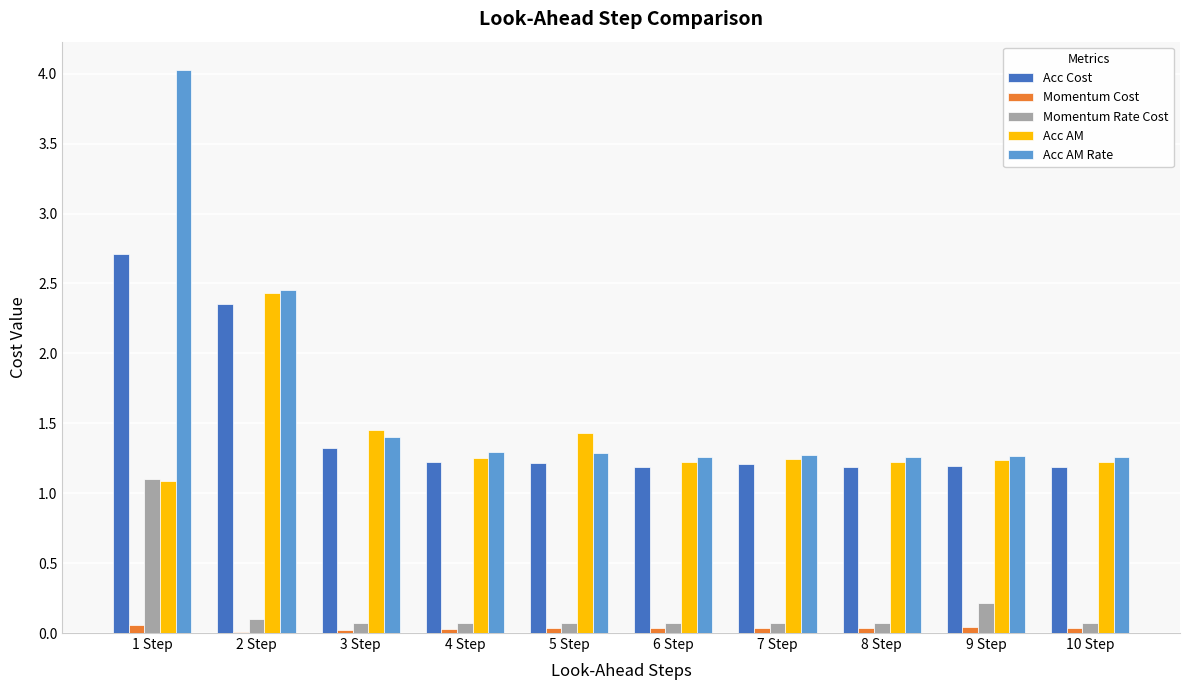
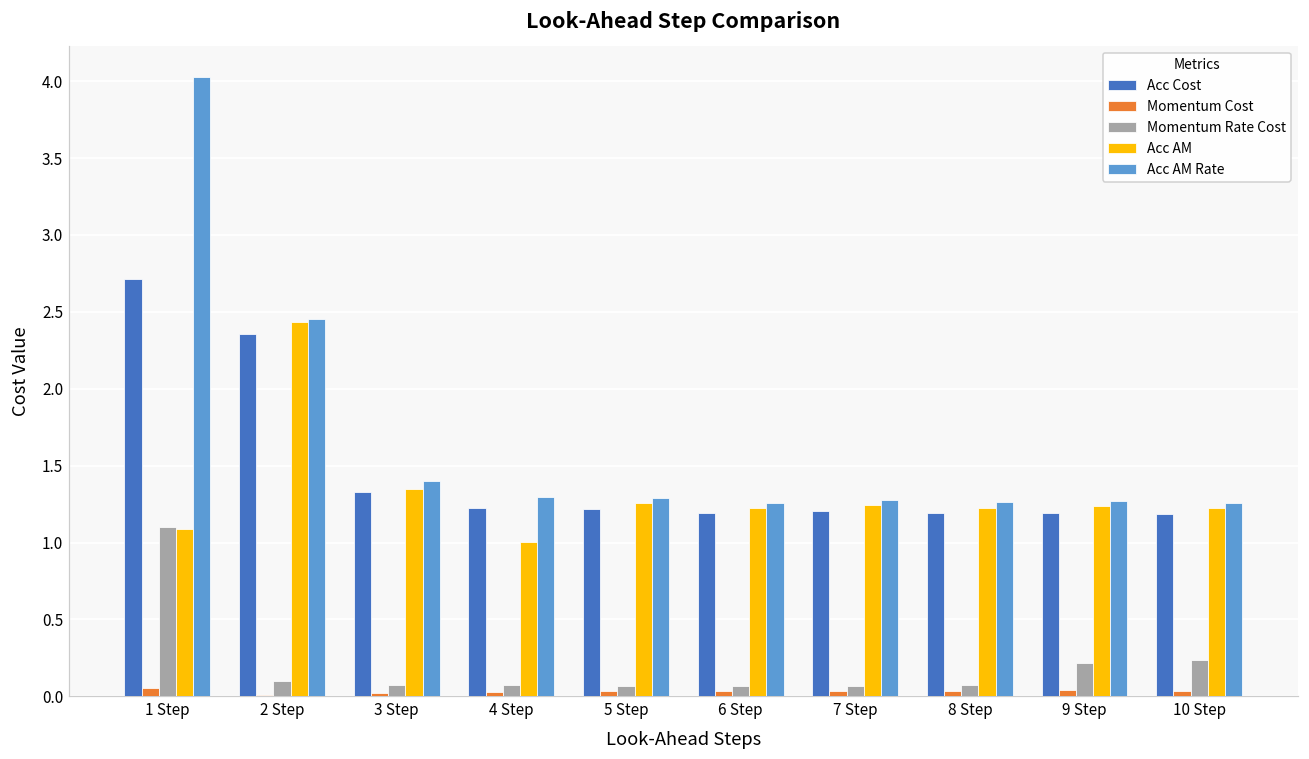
  {
    "Momentum Cost": {
      "1 Step": 0.06,
      "3 Step": 0.02,
      "4 Step": 0.03,
      "5 Step": 0.04,
      "6 Step": 0.04,
      "7 Step": 0.04,
      "8 Step": 0.04,
      "9 Step": 0.04,
      "10 Step": 0.04
    },
    "Momentum Rate Cost": {
      "1 Step": 1.10,
      "2 Step": 0.10,
      "3 Step": 0.07,
      "4 Step": 0.07,
      "5 Step": 0.07,
      "6 Step": 0.07,
      "7 Step": 0.07,
      "8 Step": 0.07,
      "9 Step": 0.21,
-     "10 Step": 0.07
+     "10 Step": 0.23
    },
    "Acc AM": {
      "1 Step": 1.09,
      "2 Step": 2.43,
-     "3 Step": 1.45,
-     "4 Step": 1.25,
-     "5 Step": 1.43,
+     "3 Step": 1.35,
+     "4 Step": 1.00,
+     "5 Step": 1.25,
      "6 Step": 1.23,
      "7 Step": 1.24,
      "8 Step": 1.22,
      "9 Step": 1.24,
      "10 Step": 1.22
    }
  }
